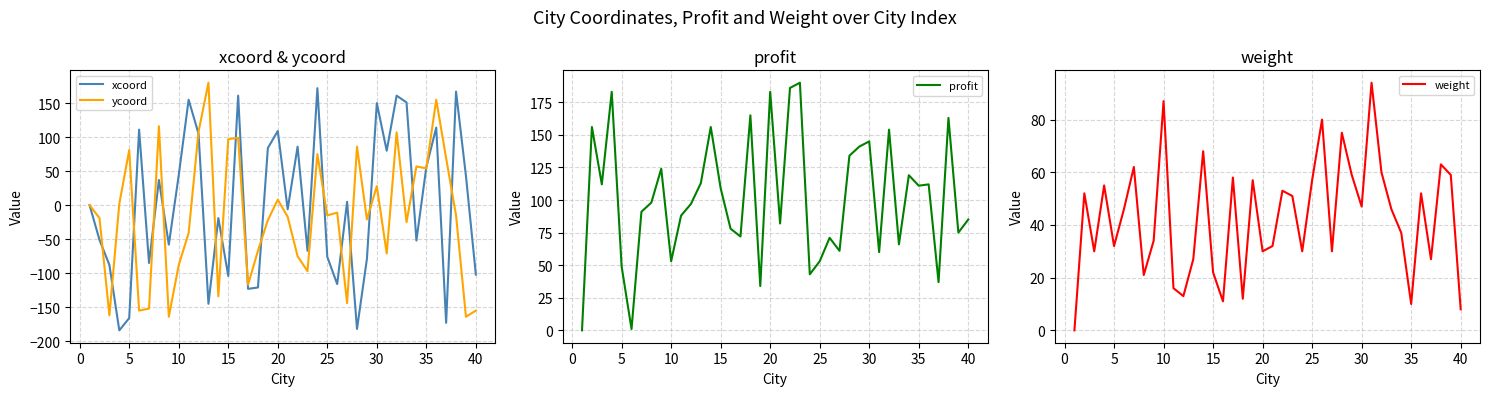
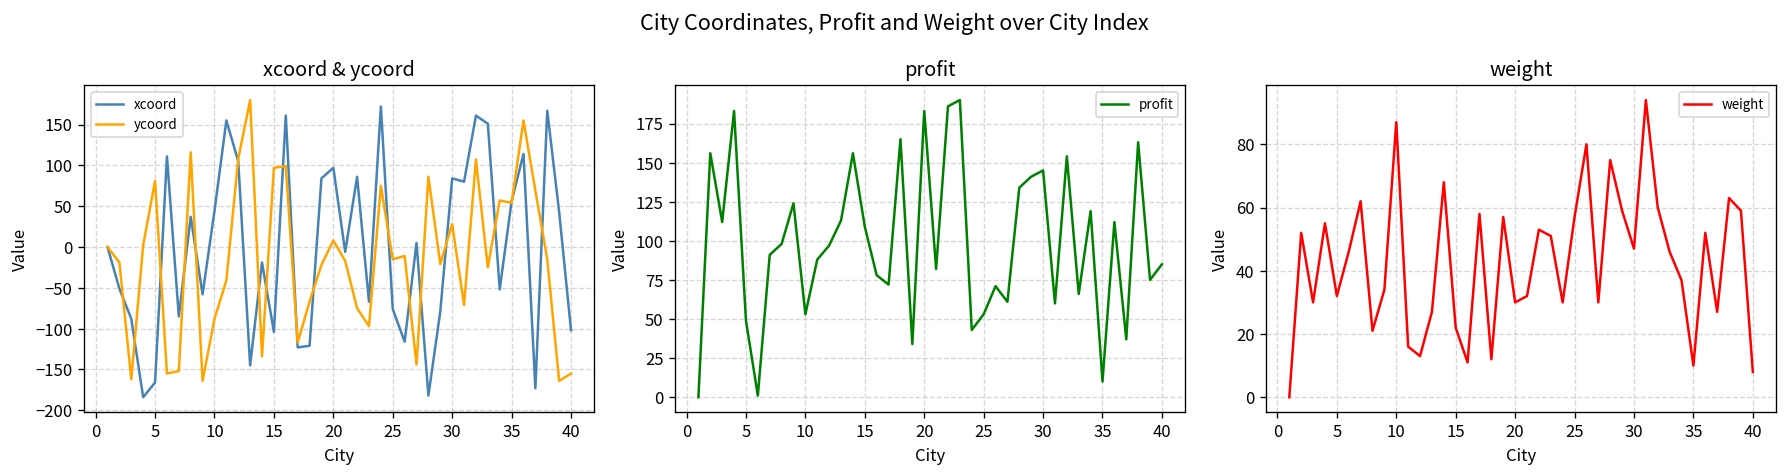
  {
    "xcoord & ycoord": {
      "xcoord": {
        "5": -170,
        "10": 40,
        "15": -100,
-       "20": 110,
+       "20": 100,
        "25": -80,
-       "30": 150,
+       "30": 80,
        "40": -100
      },
      "ycoord": {
        "5": 80,
        "10": -90,
        "15": 100,
        "20": 10,
        "25": -20,
        "30": 30,
        "40": -160
      }
    },
    "profit": {
      "5": 49,
      "10": 53,
      "15": 109,
      "20": 183,
      "25": 53,
      "30": 145,
-     "35": 111,
+     "35": 10,
      "40": 85
    },
    "weight": {
      "5": 32,
      "10": 87,
      "15": 22,
      "20": 30,
      "25": 57,
      "30": 47,
      "35": 10,
      "40": 8
    }
  }
